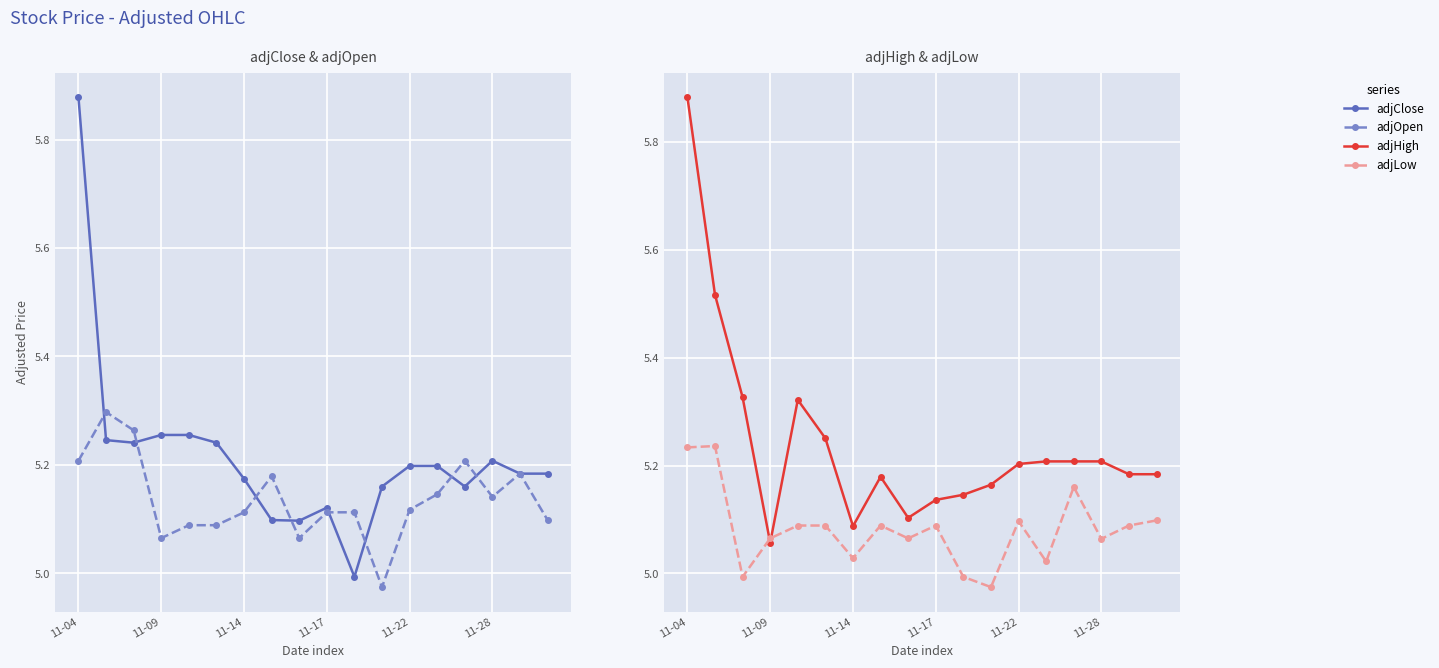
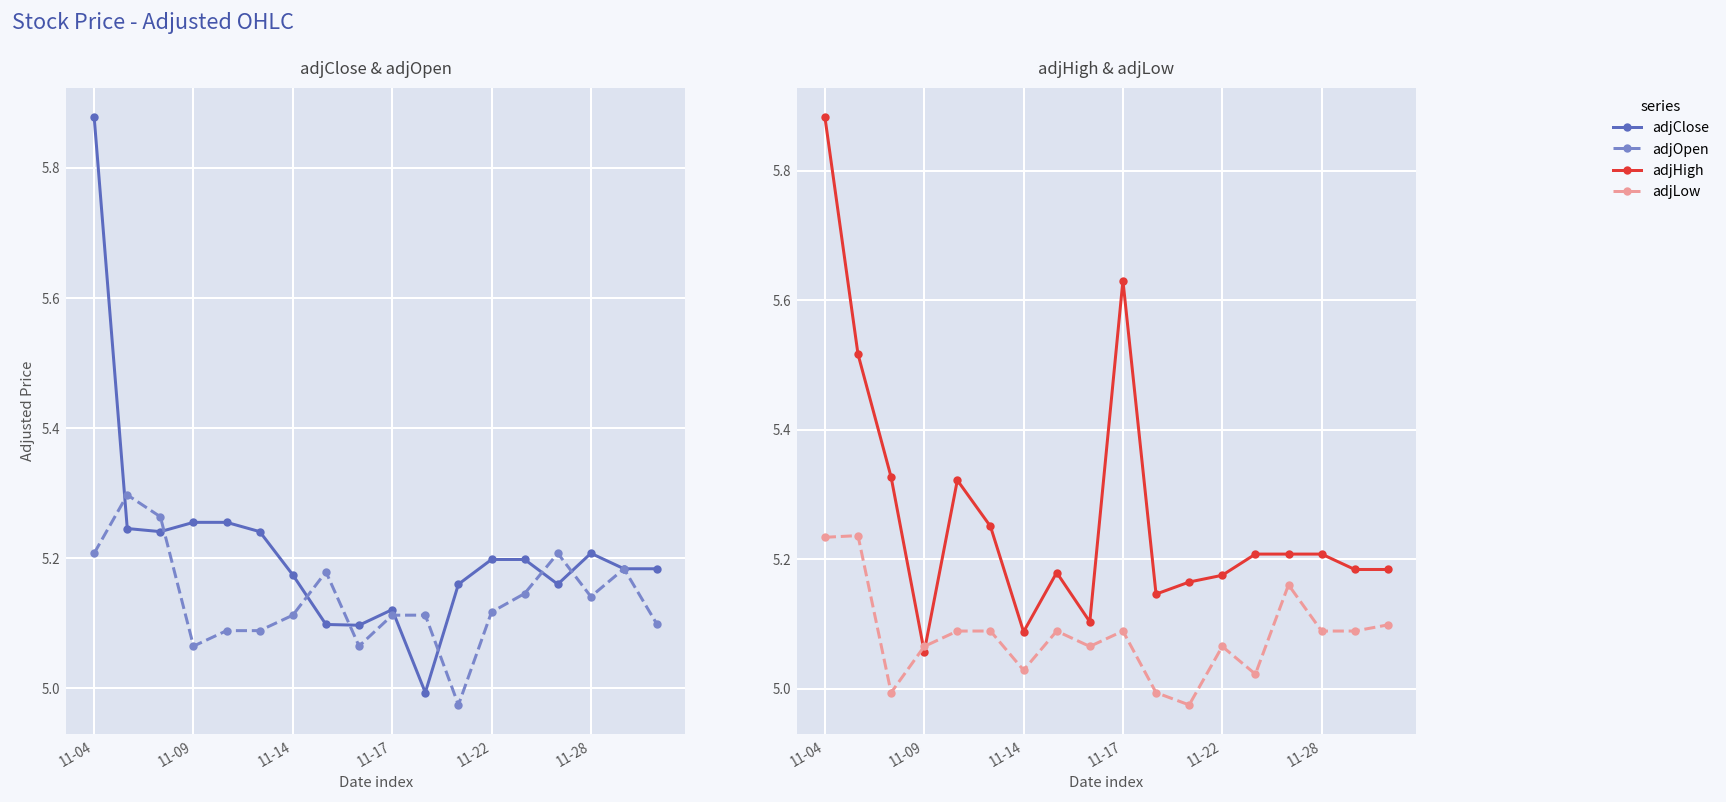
  {
    "adjHigh & adjLow": {
      "adjHigh": {
        "11-04": 5.88,
        "11-09": 5.06,
        "11-14": 5.09,
-       "11-17": 5.14,
-       "11-22": 5.20,
+       "11-17": 5.63,
+       "11-22": 5.18,
        "11-28": 5.21
      },
      "adjLow": {
        "11-04": 5.23,
        "11-09": 5.07,
        "11-14": 5.03,
        "11-17": 5.09,
-       "11-22": 5.10,
-       "11-28": 5.06
+       "11-22": 5.07,
+       "11-28": 5.09
      }
    }
  }
